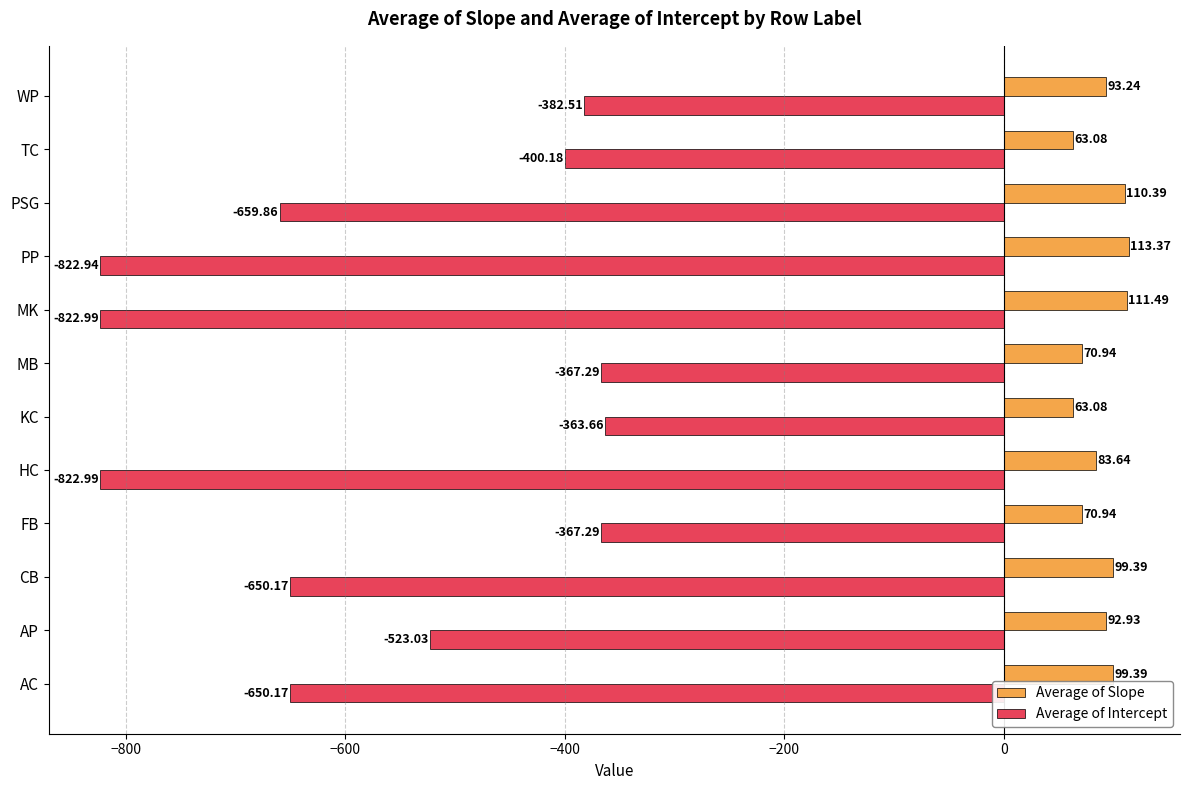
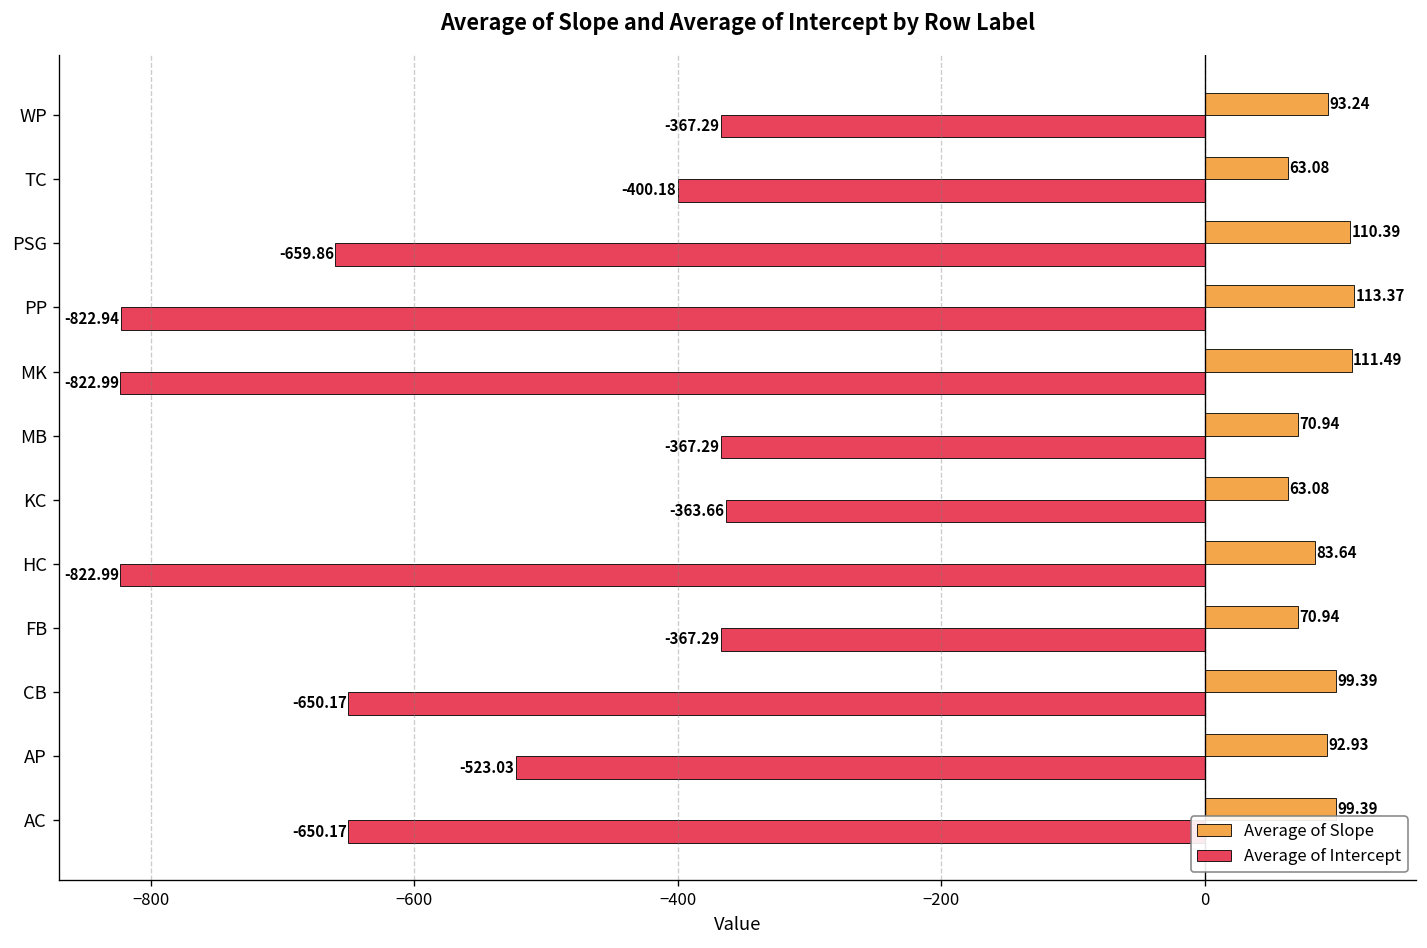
  {
    "Average of Slope": {
      "WP": 93.24,
      "TC": 63.08,
      "PSG": 110.39,
      "PP": 113.37,
      "MK": 111.49,
      "MB": 70.94,
      "KC": 63.08,
      "HC": 83.64,
      "FB": 70.94,
      "CB": 99.39,
      "AP": 92.93
    },
    "Average of Intercept": {
-     "WP": -382.51,
+     "WP": -367.29,
      "TC": -400.18,
      "PSG": -659.86,
      "PP": -822.94,
      "MK": -822.99,
      "MB": -367.29,
      "KC": -363.66,
      "HC": -822.99,
      "FB": -367.29,
      "CB": -650.17,
      "AP": -523.03,
      "AC": -650.17
    }
  }
